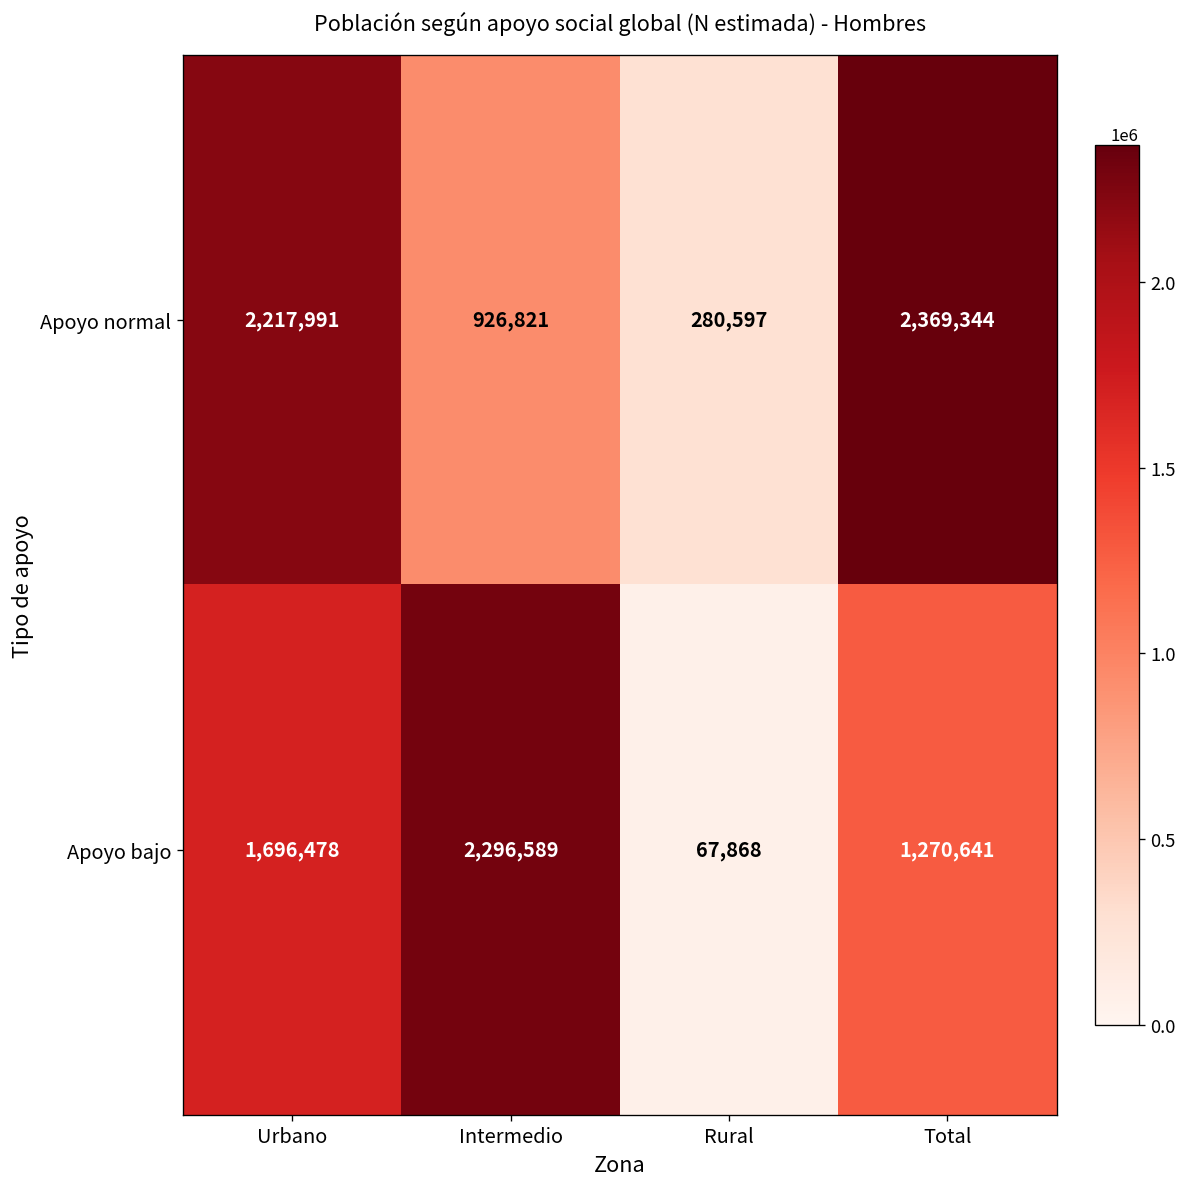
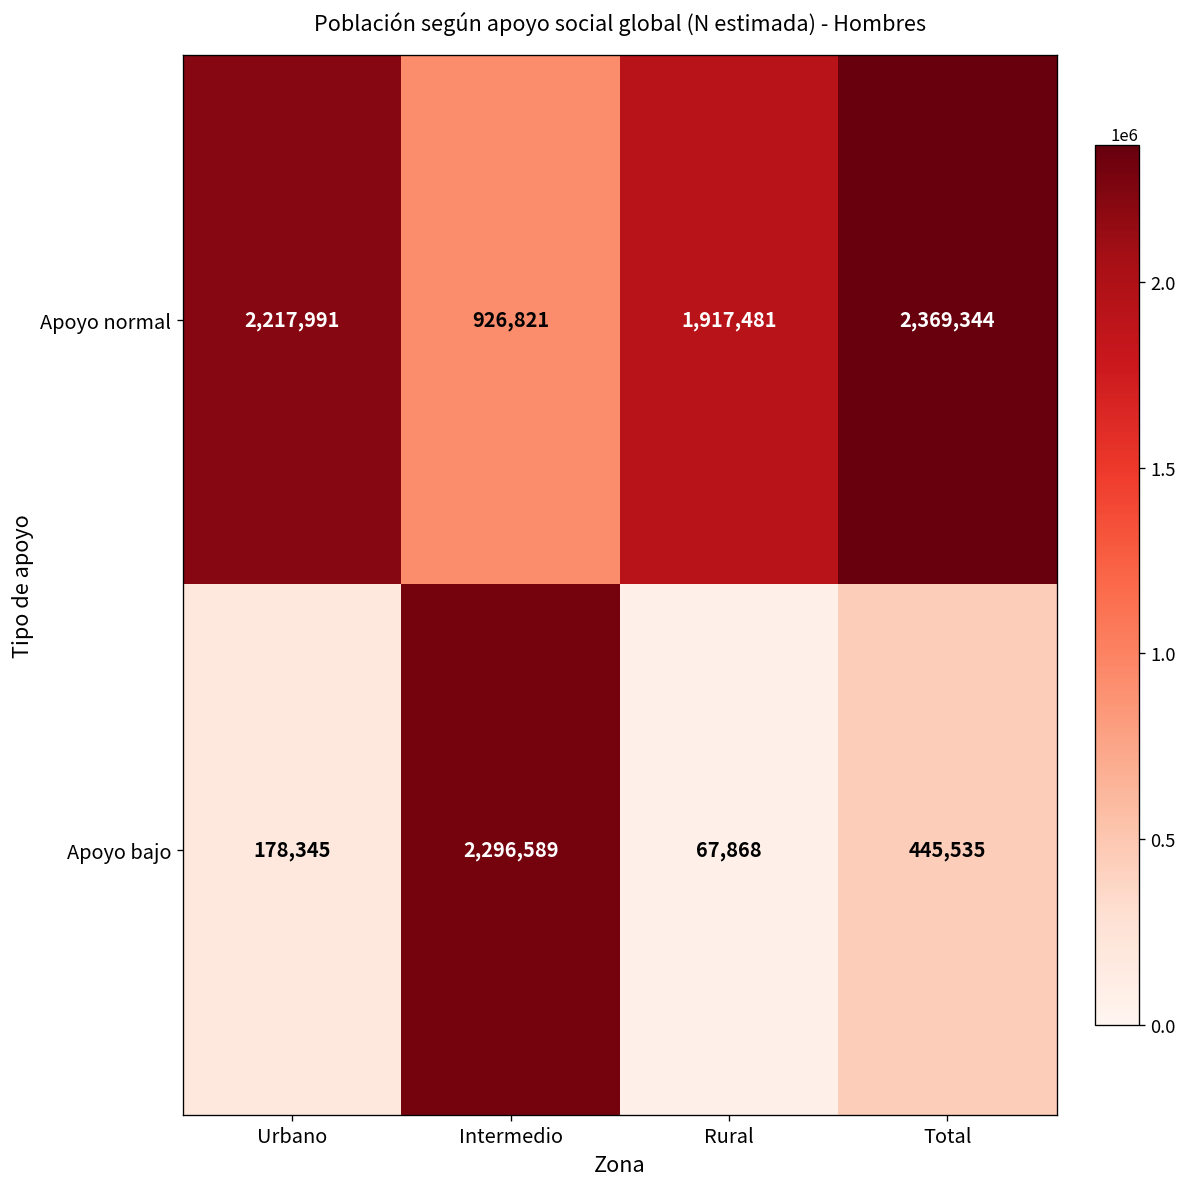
  {
    "Apoyo normal": {
      "Urbano": "2,217,991",
      "Intermedio": "926,821",
-     "Rural": "280,597",
+     "Rural": "1,917,481",
      "Total": "2,369,344"
    },
    "Apoyo bajo": {
-     "Urbano": "1,696,478",
+     "Urbano": "178,345",
      "Intermedio": "2,296,589",
      "Rural": "67,868",
-     "Total": "1,270,641"
+     "Total": "445,535"
    }
  }
